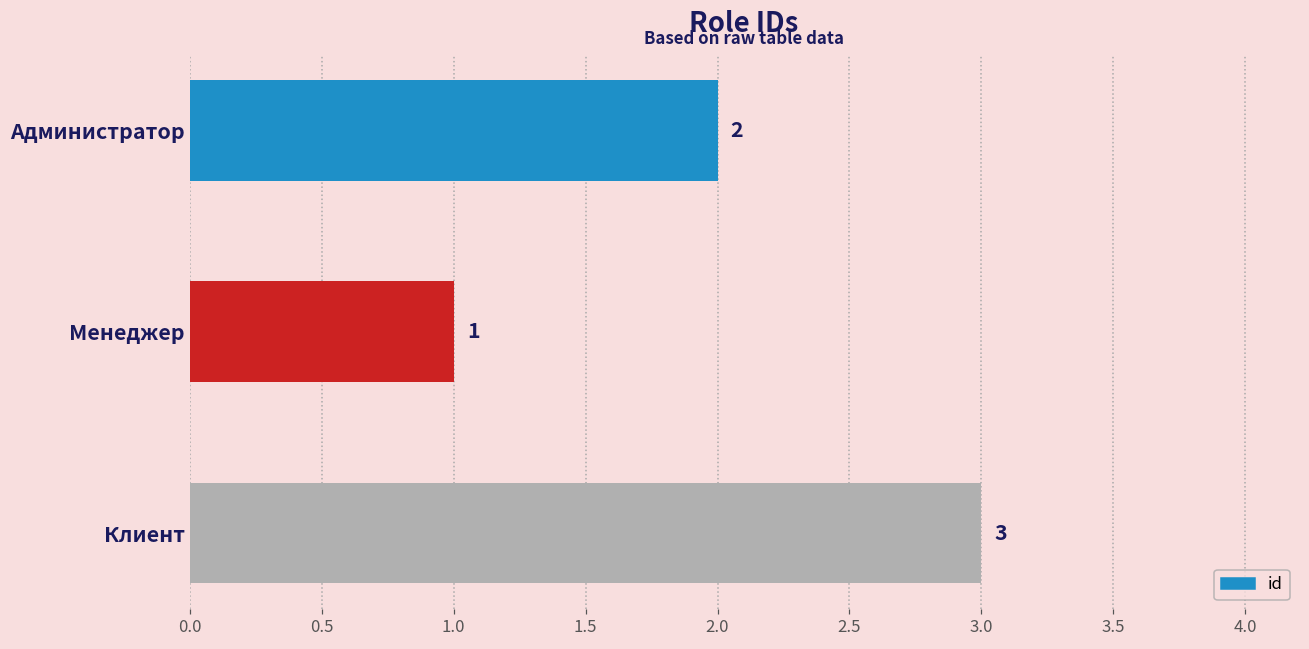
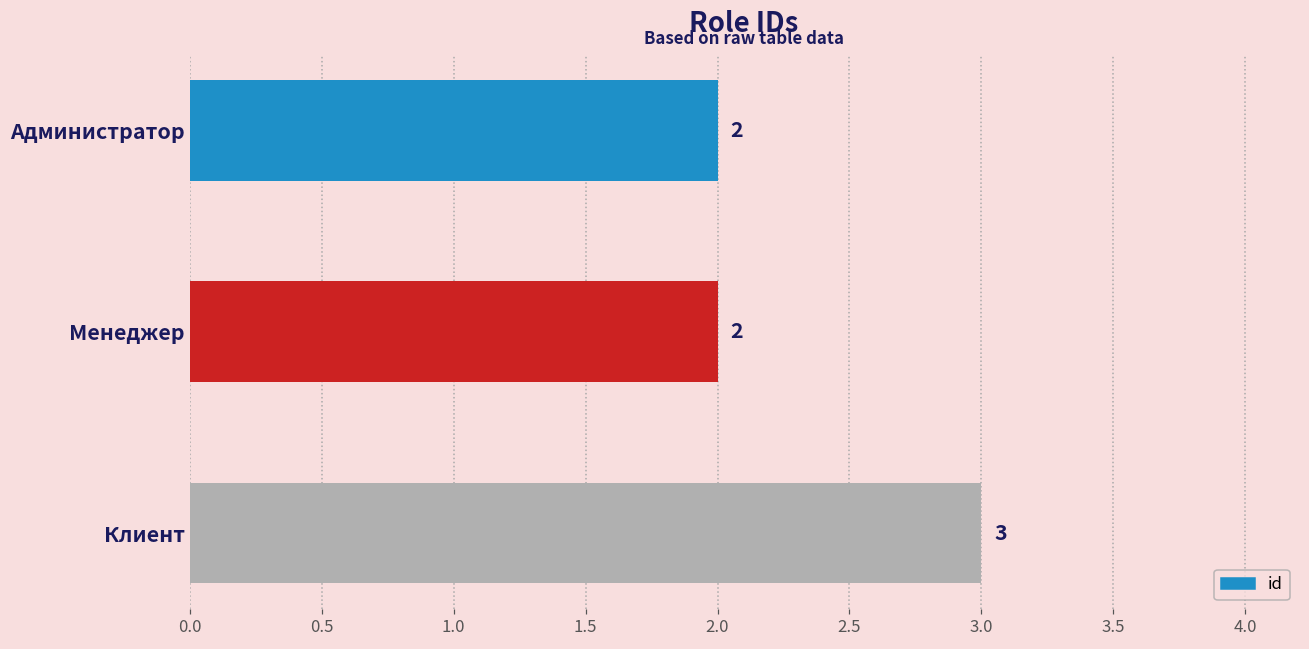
  {
    "Администратор": 2,
-   "Менеджер": 1,
+   "Менеджер": 2,
    "Клиент": 3
  }
